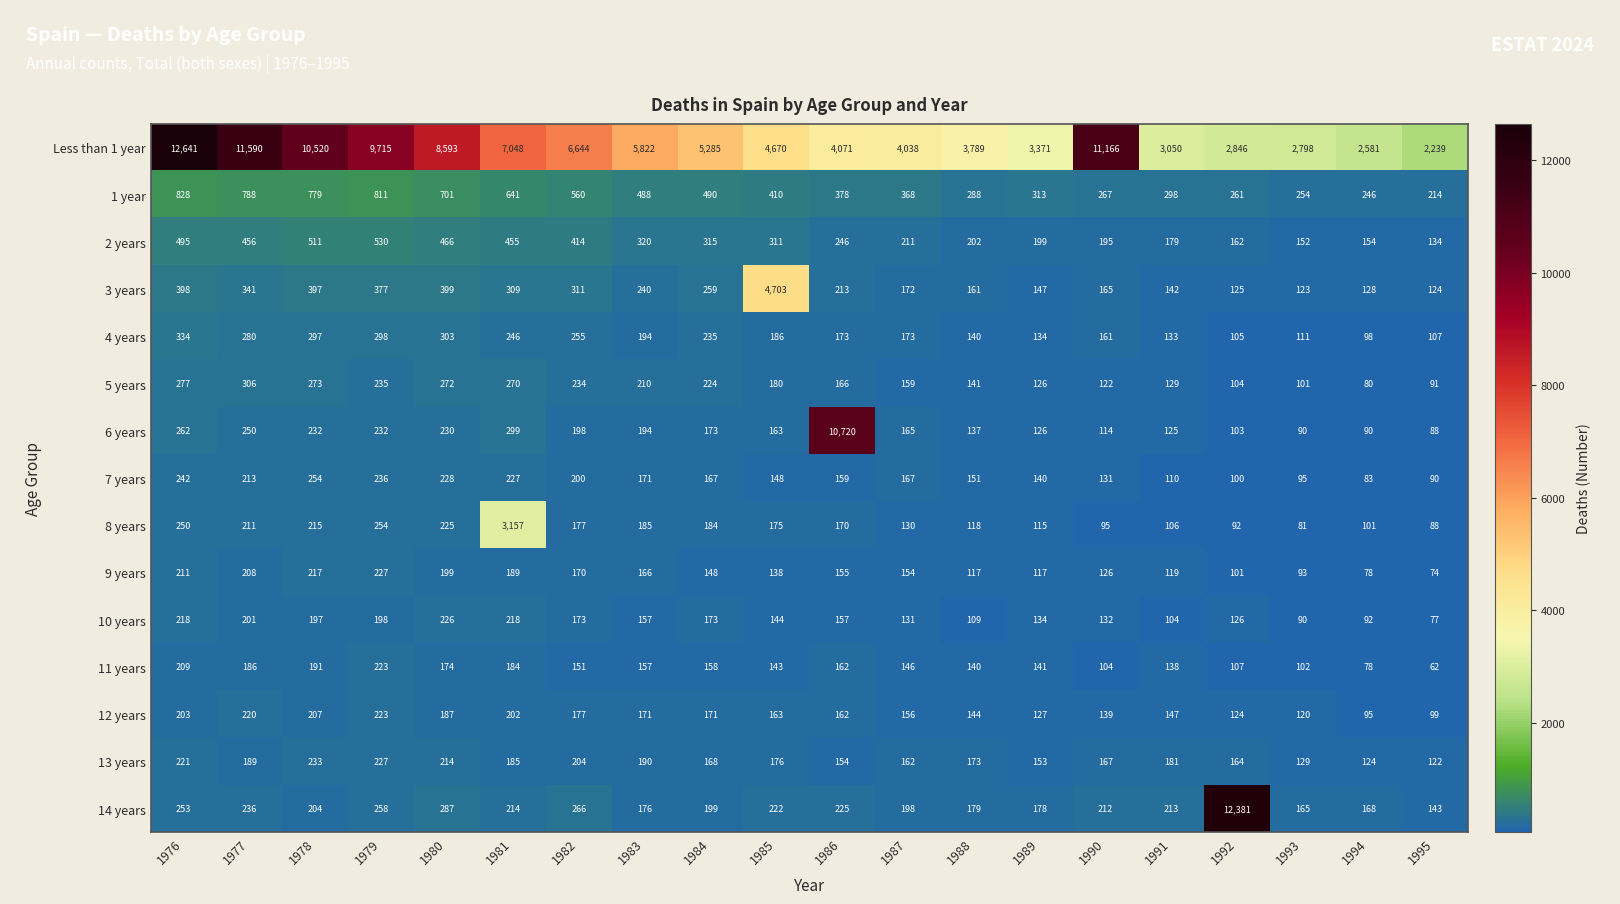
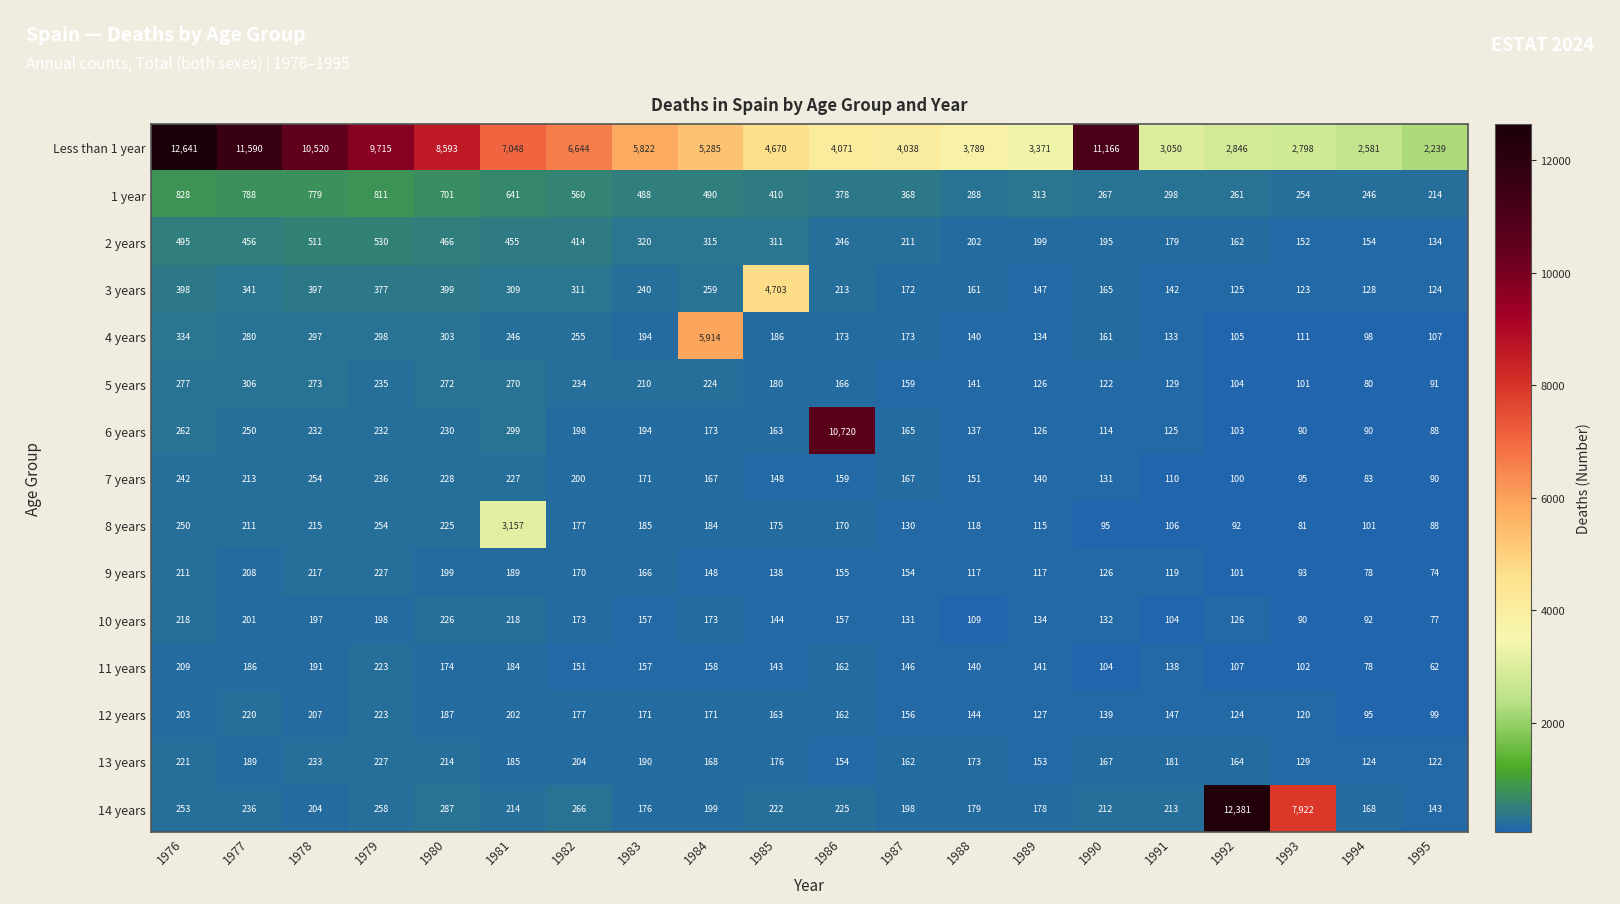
  {
    "4 years": {
      "1976": "334",
      "1977": "280",
      "1978": "297",
      "1979": "298",
      "1980": "303",
      "1981": "246",
      "1982": "255",
      "1983": "194",
-     "1984": "235",
+     "1984": "5,914",
      "1985": "186",
      "1986": "173",
      "1987": "173",
      "1988": "140",
      "1989": "134",
      "1990": "161",
      "1991": "133",
      "1992": "105",
      "1993": "111",
      "1994": "98",
      "1995": "107"
    },
    "14 years": {
      "1976": "253",
      "1977": "236",
      "1978": "204",
      "1979": "258",
      "1980": "287",
      "1981": "214",
      "1982": "266",
      "1983": "176",
      "1984": "199",
      "1985": "222",
      "1986": "225",
      "1987": "198",
      "1988": "179",
      "1989": "178",
      "1990": "212",
      "1991": "213",
      "1992": "12,381",
-     "1993": "165",
+     "1993": "7,922",
      "1994": "168",
      "1995": "143"
    }
  }
